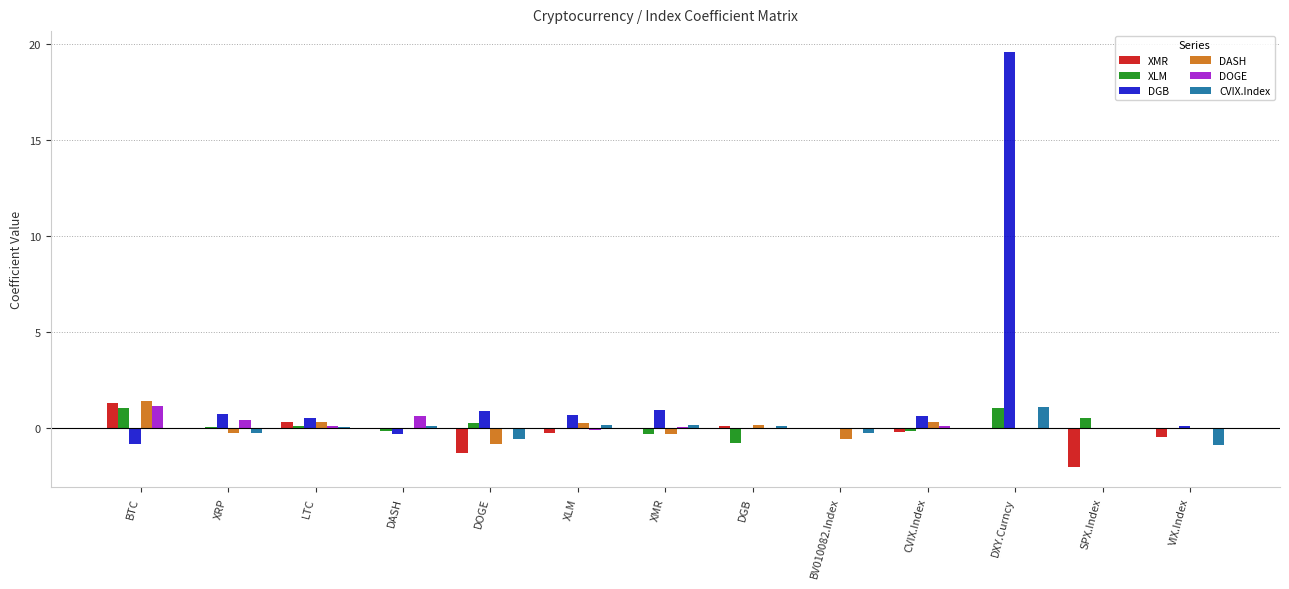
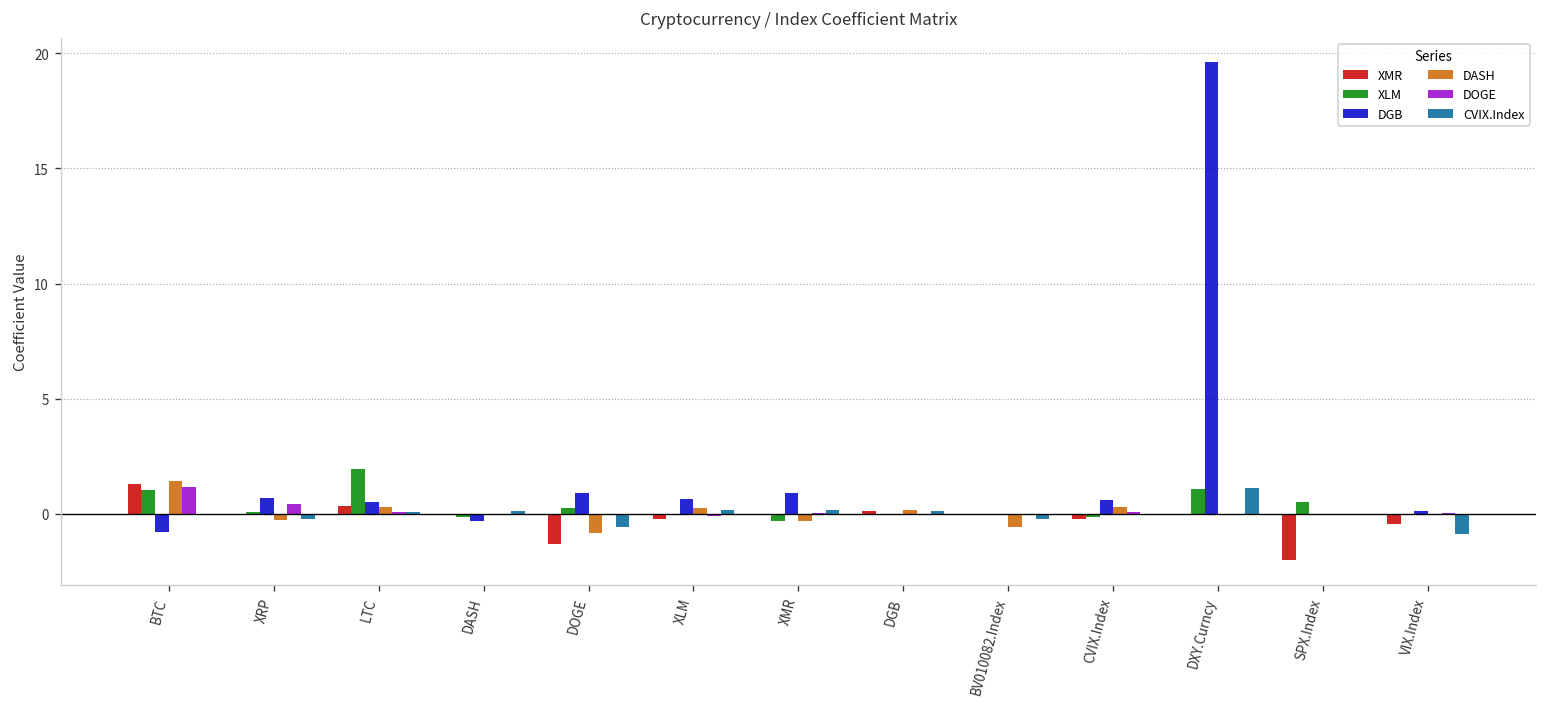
  {
    "XMR": {
      "BTC": 1.3,
      "LTC": 0.3,
      "DASH": 0.0,
      "DOGE": -1.3,
      "XLM": -0.2,
      "XMR": 0.0,
      "BV010082.Index": 0.0,
      "CVIX.Index": -0.2,
      "DXY.Curncy": 0.0,
      "SPX.Index": -2.0,
      "VIX.Index": -0.5
    },
    "XLM": {
      "BTC": 1.0,
-     "LTC": 0.1,
+     "LTC": 1.9,
      "DASH": -0.2,
      "DOGE": 0.2,
      "XLM": 0.0,
      "XMR": -0.3,
-     "DGB": -0.8,
+     "DGB": -0.1,
      "BV010082.Index": 0.0,
      "CVIX.Index": -0.2,
      "DXY.Curncy": 1.1,
      "SPX.Index": 0.5,
      "VIX.Index": 0.0
    },
    "DGB": {
      "BTC": -0.8,
      "XRP": 0.7,
      "LTC": 0.5,
      "DASH": -0.3,
      "DOGE": 0.9,
      "XLM": 0.7,
      "XMR": 0.9,
      "DGB": 0.0,
      "BV010082.Index": 0.0,
      "CVIX.Index": 0.6,
      "DXY.Curncy": 19.6,
      "SPX.Index": 0.0
    },
    "DASH": {
      "BTC": 1.4,
      "XRP": -0.3,
      "LTC": 0.3,
      "DASH": 0.0,
      "DOGE": -0.9,
      "XLM": 0.3,
      "XMR": -0.3,
      "DGB": 0.2,
      "BV010082.Index": -0.6,
      "CVIX.Index": 0.3,
      "DXY.Curncy": 0.0,
      "SPX.Index": 0.0,
      "VIX.Index": 0.0
    },
    "DOGE": {
      "BTC": 1.2,
      "XRP": 0.4,
-     "DASH": 0.6,
+     "DASH": 0.0,
      "DOGE": 0.0,
      "BV010082.Index": 0.0,
      "DXY.Curncy": 0.0,
      "SPX.Index": 0.0
    },
    "CVIX.Index": {
      "BTC": 0.0,
      "XRP": -0.2,
      "DOGE": -0.6,
      "XLM": 0.2,
      "XMR": 0.2,
      "BV010082.Index": -0.2,
      "CVIX.Index": 0.0,
      "DXY.Curncy": 1.1,
      "SPX.Index": 0.0,
      "VIX.Index": -0.9
    }
  }
